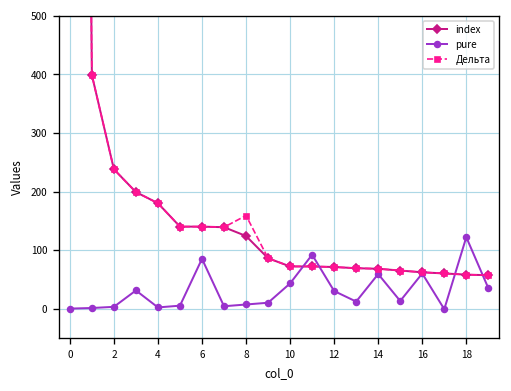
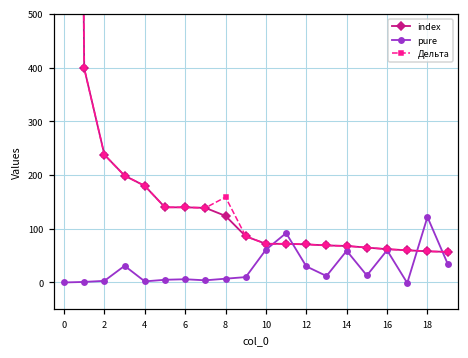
  {
    "pure": {
      "0": 0,
      "2": 0,
      "4": 0,
-     "6": 90,
+     "6": 10,
      "8": 10,
-     "10": 40,
+     "10": 60,
      "12": 30,
      "14": 60,
      "18": 120
    }
  }
